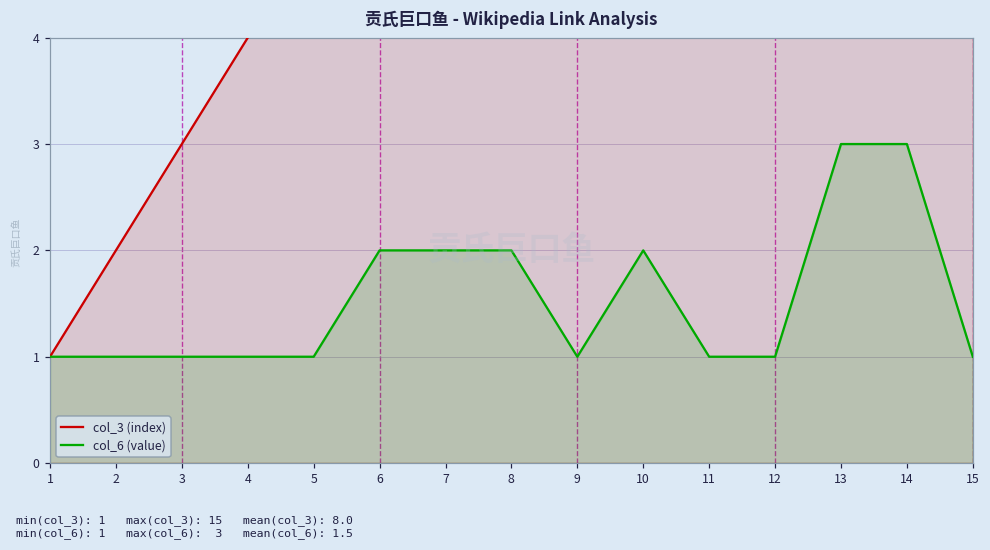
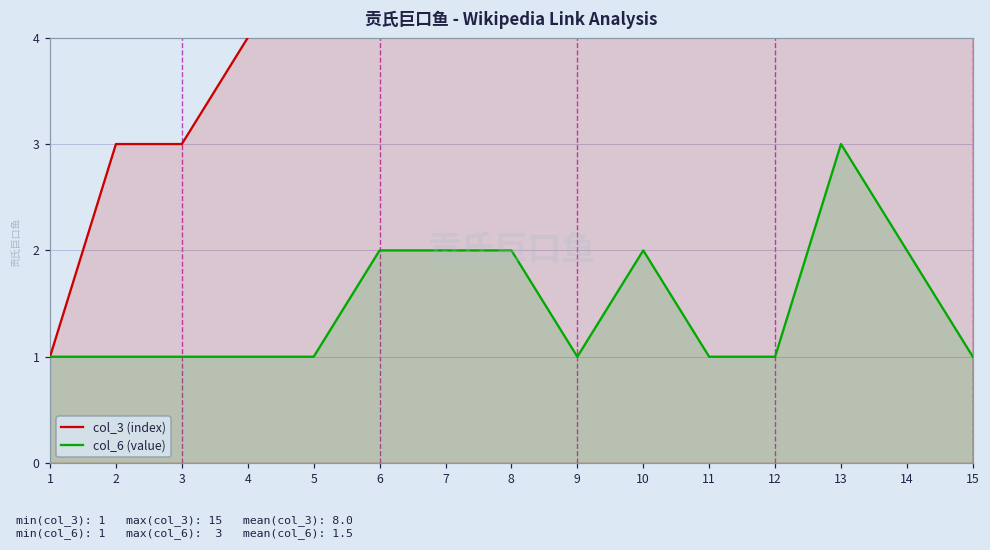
  {
    "col_3 (index)": {
-     "2": 2,
+     "2": 3,
      "3": 3,
      "4": 4
    },
    "col_6 (value)": {
      "2": 1,
      "3": 1,
      "4": 1,
      "5": 1,
      "6": 2,
      "7": 2,
      "8": 2,
      "9": 1,
      "10": 2,
      "11": 1,
      "12": 1,
      "13": 3,
-     "14": 3,
+     "14": 2,
      "15": 1
    }
  }
